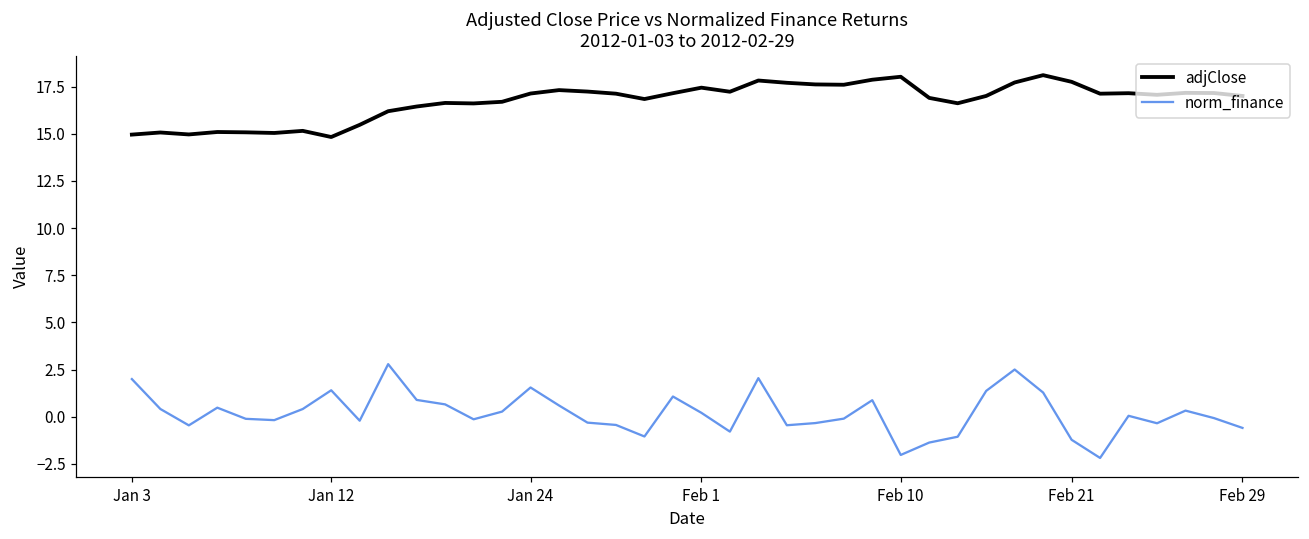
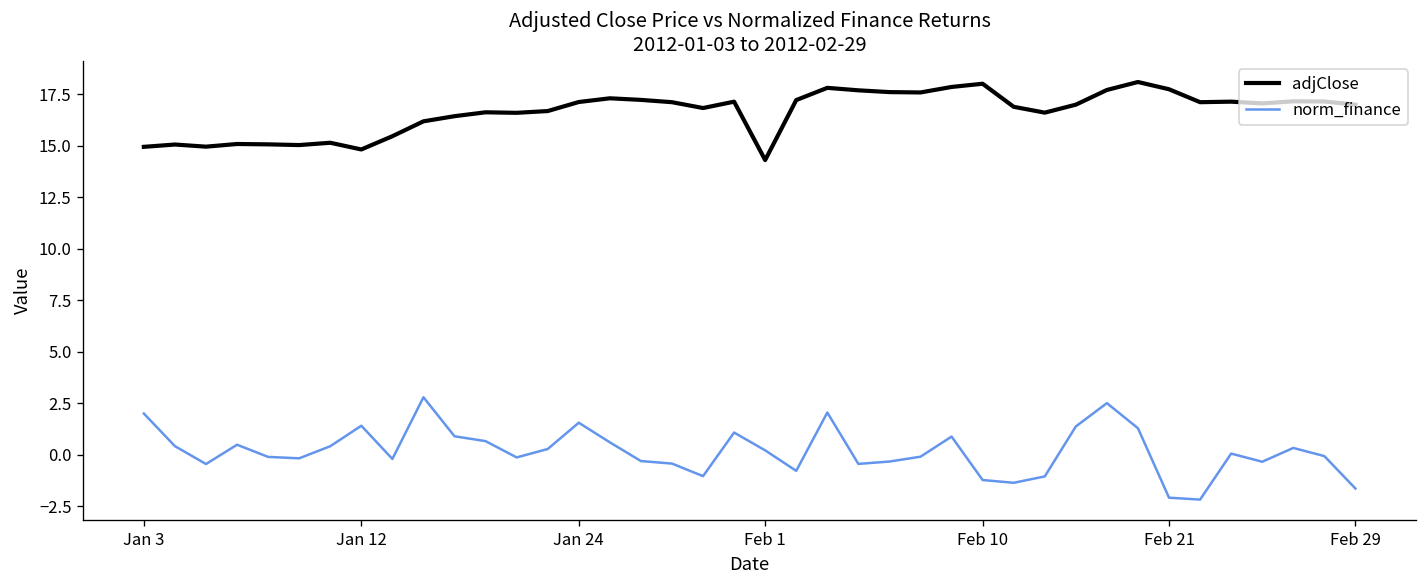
  {
    "adjClose": {
      "Jan 3": 15.0,
      "Jan 12": 14.8,
      "Jan 24": 17.1,
-     "Feb 1": 17.4,
+     "Feb 1": 14.3,
      "Feb 10": 18.0,
      "Feb 21": 17.8
    },
    "norm_finance": {
      "Jan 3": 2.0,
      "Jan 12": 1.4,
      "Jan 24": 1.6,
      "Feb 1": 0.2,
-     "Feb 10": -2.0,
-     "Feb 21": -1.2,
-     "Feb 29": -0.6
+     "Feb 10": -1.2,
+     "Feb 21": -2.1,
+     "Feb 29": -1.6
    }
  }
